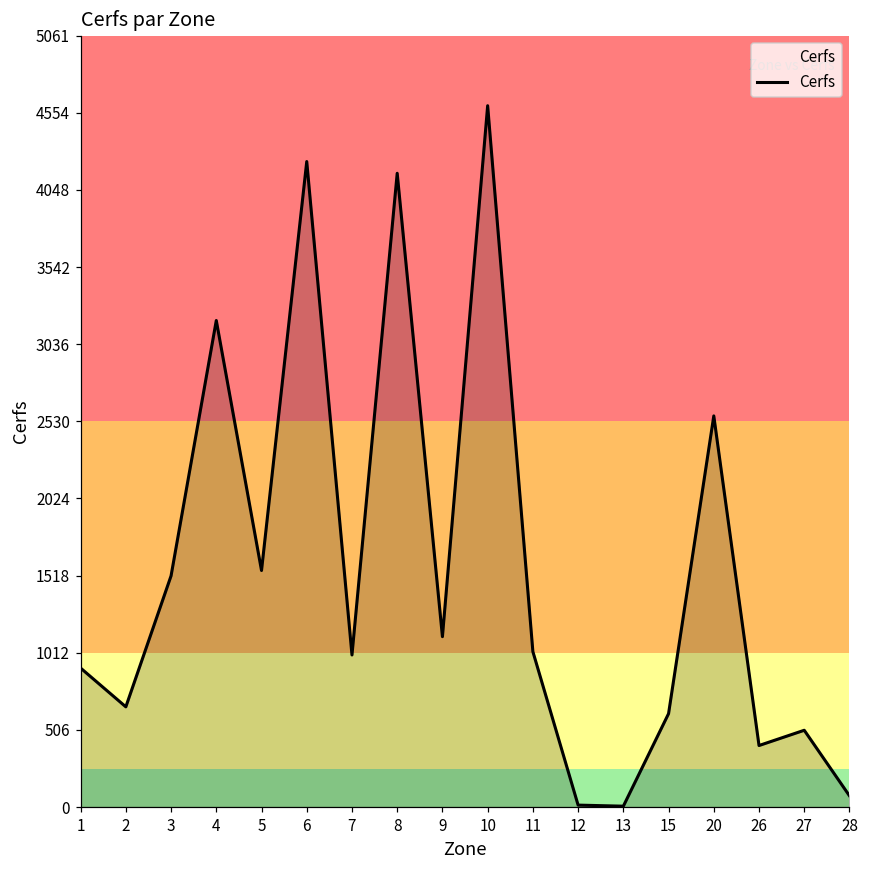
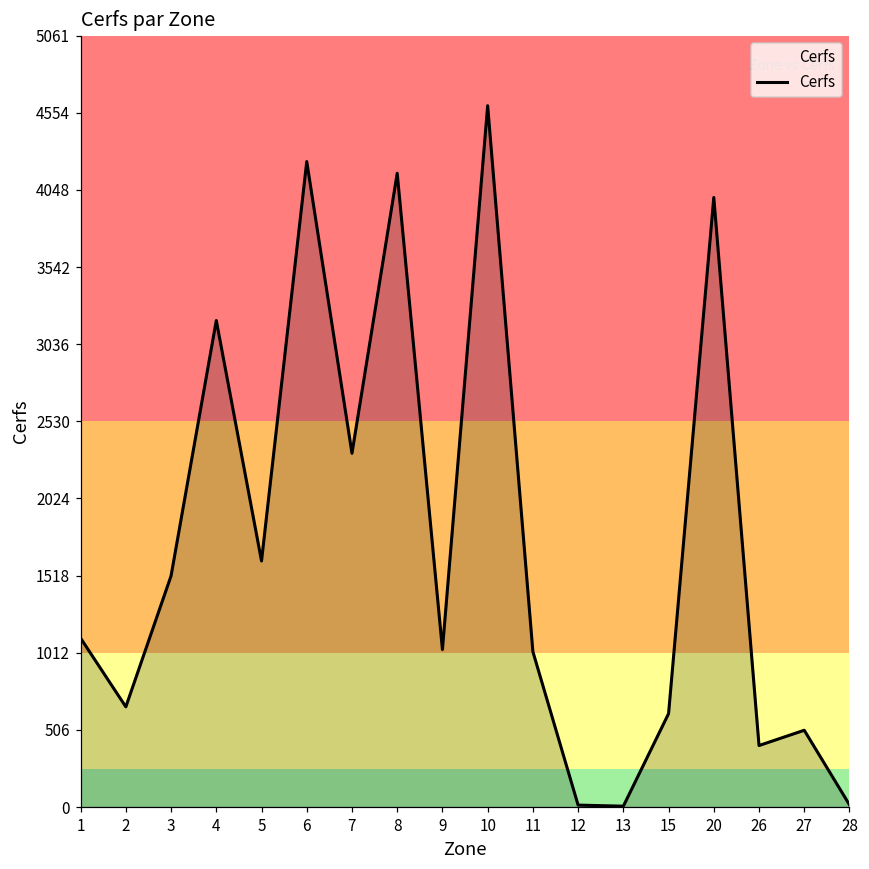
  {
-   "1": 910,
+   "1": 1110,
    "2": 660,
    "3": 1520,
    "4": 3190,
-   "5": 1550,
+   "5": 1610,
    "6": 4230,
-   "7": 1000,
+   "7": 2320,
    "8": 4160,
-   "9": 1120,
+   "9": 1030,
    "10": 4600,
    "11": 1020,
    "12": 10,
    "13": 10,
    "15": 610,
-   "20": 2570,
+   "20": 4000,
    "26": 400,
    "27": 500,
-   "28": 70
+   "28": 20
  }
